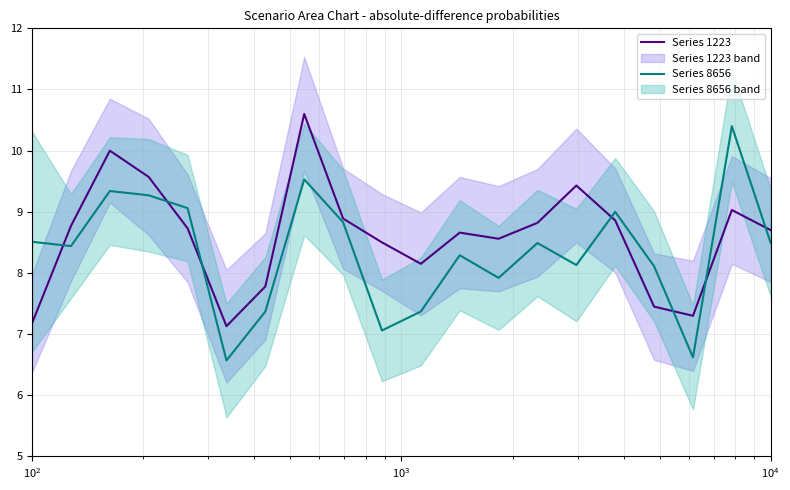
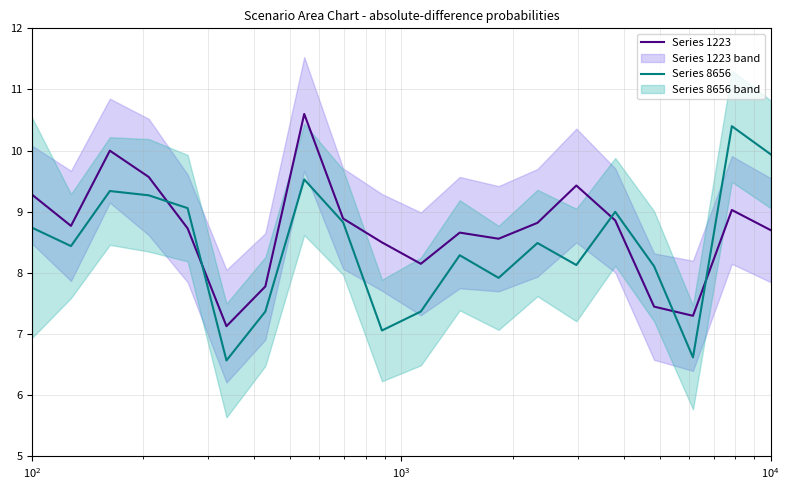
  {
    "Series 1223": {
-     "10^2": 7.2,
+     "10^2": 9.3,
      "10^4": 8.7
    },
    "Series 8656": {
-     "10^2": 8.5,
-     "10^4": 8.5
+     "10^2": 8.7,
+     "10^4": 9.9
    }
  }
